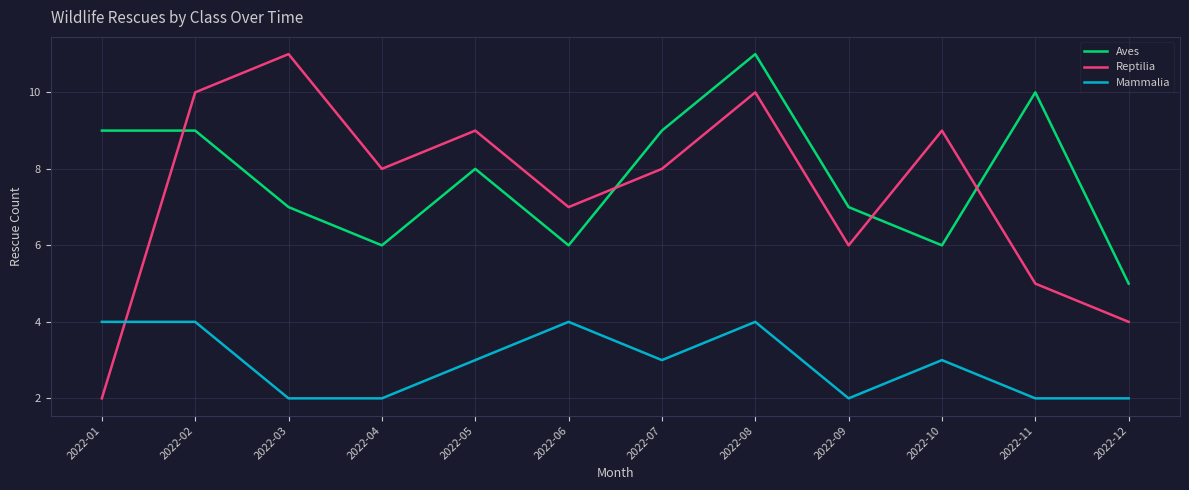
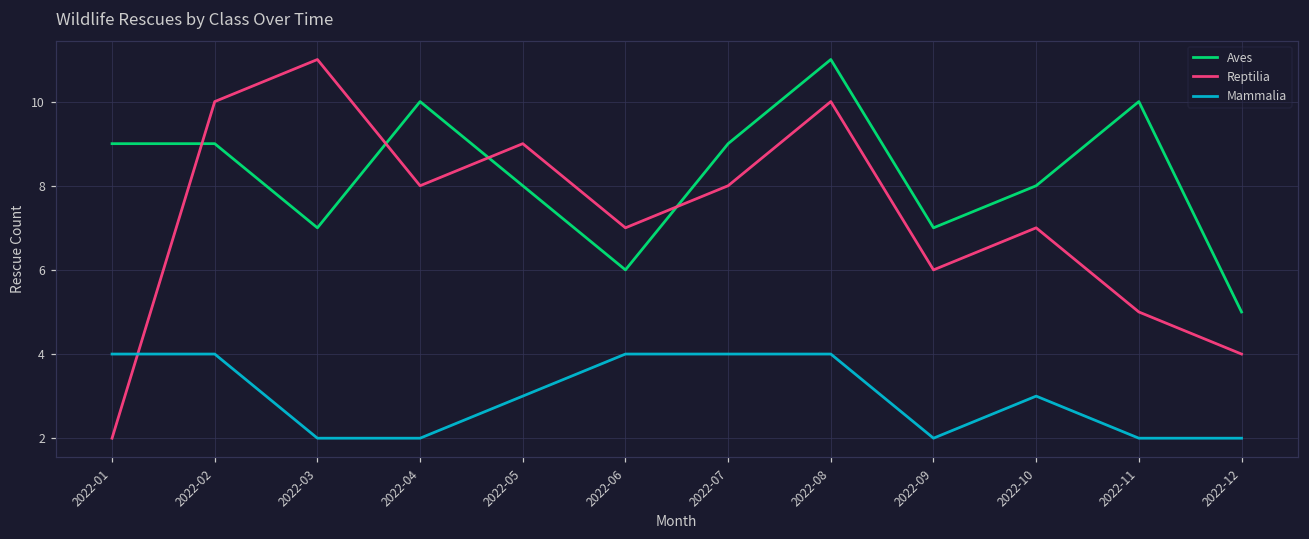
  {
    "Aves": {
      "2022-01": 9,
      "2022-02": 9,
      "2022-03": 7,
-     "2022-04": 6,
+     "2022-04": 10,
      "2022-05": 8,
      "2022-06": 6,
      "2022-07": 9,
      "2022-08": 11,
      "2022-09": 7,
-     "2022-10": 6,
+     "2022-10": 8,
      "2022-11": 10,
      "2022-12": 5
    },
    "Reptilia": {
      "2022-01": 2,
      "2022-02": 10,
      "2022-03": 11,
      "2022-04": 8,
      "2022-05": 9,
      "2022-06": 7,
      "2022-07": 8,
      "2022-08": 10,
      "2022-09": 6,
-     "2022-10": 9,
+     "2022-10": 7,
      "2022-11": 5,
      "2022-12": 4
    },
    "Mammalia": {
      "2022-01": 4,
      "2022-02": 4,
      "2022-03": 2,
      "2022-04": 2,
      "2022-05": 3,
      "2022-06": 4,
-     "2022-07": 3,
+     "2022-07": 4,
      "2022-08": 4,
      "2022-09": 2,
      "2022-10": 3,
      "2022-11": 2,
      "2022-12": 2
    }
  }
